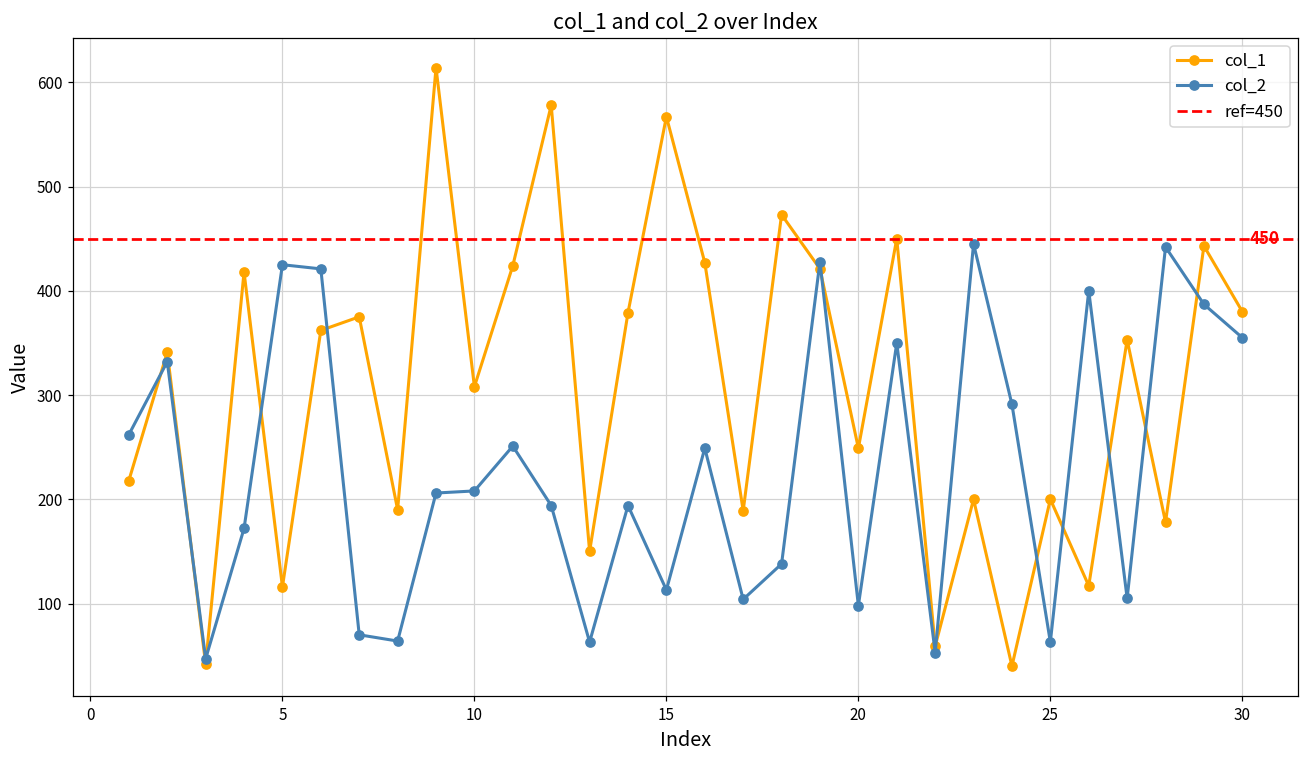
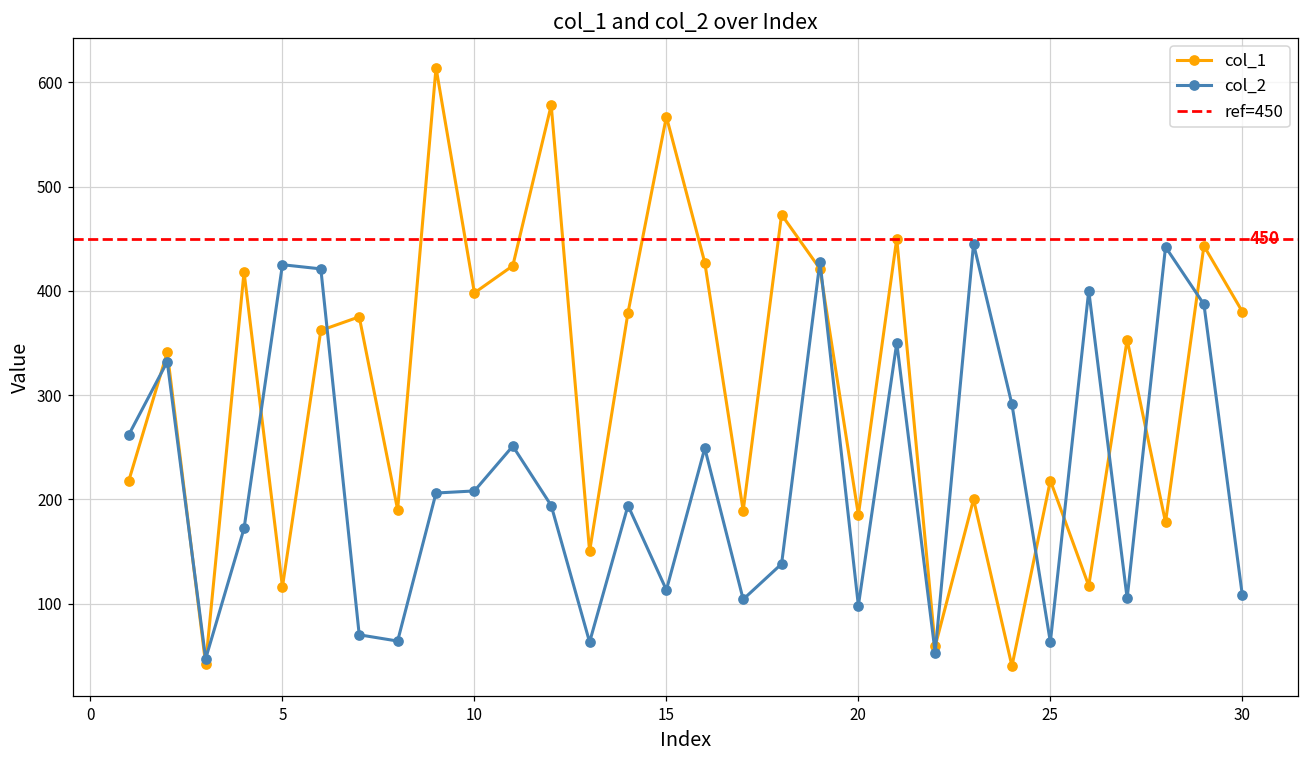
  {
    "col_1": {
      "5": 120,
-     "10": 310,
+     "10": 400,
      "15": 570,
-     "20": 250,
-     "25": 200,
+     "20": 190,
+     "25": 220,
      "30": 380
    },
    "col_2": {
      "5": 430,
      "10": 210,
      "15": 110,
      "20": 100,
      "25": 60,
-     "30": 360
+     "30": 110
    }
  }
